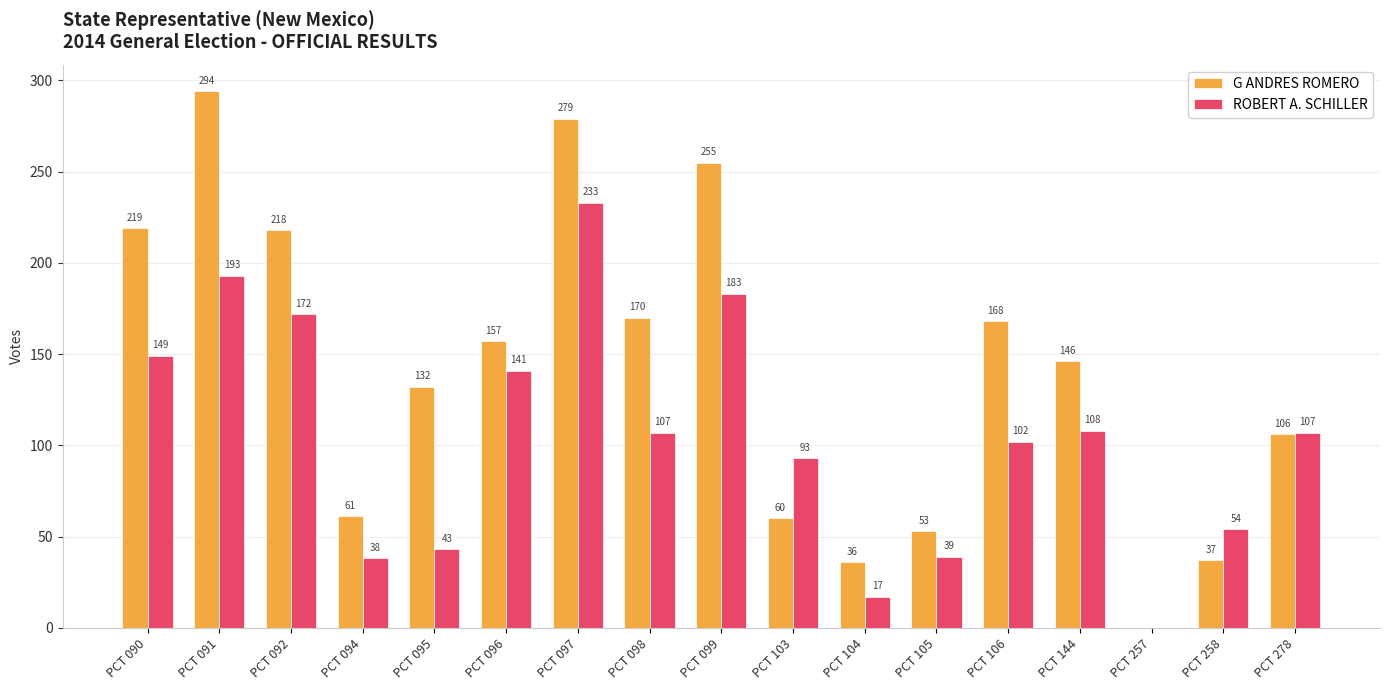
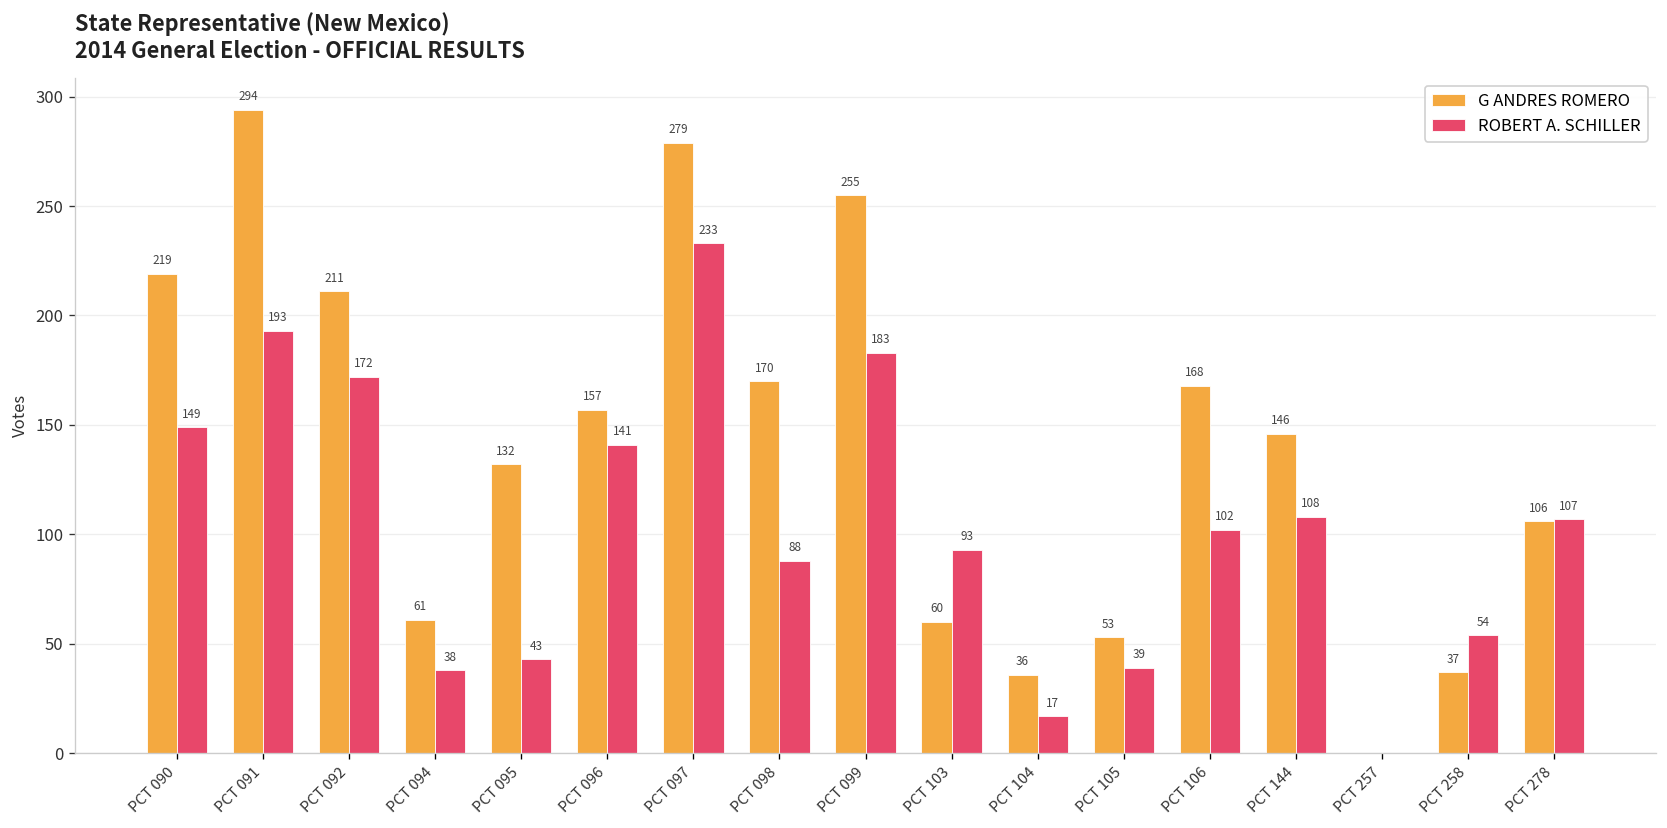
  {
    "G ANDRES ROMERO": {
      "PCT 090": 219,
      "PCT 091": 294,
-     "PCT 092": 218,
+     "PCT 092": 211,
      "PCT 094": 61,
      "PCT 095": 132,
      "PCT 096": 157,
      "PCT 097": 279,
      "PCT 098": 170,
      "PCT 099": 255,
      "PCT 103": 60,
      "PCT 104": 36,
      "PCT 105": 53,
      "PCT 106": 168,
      "PCT 144": 146,
      "PCT 258": 37,
      "PCT 278": 106
    },
    "ROBERT A. SCHILLER": {
      "PCT 090": 149,
      "PCT 091": 193,
      "PCT 092": 172,
      "PCT 094": 38,
      "PCT 095": 43,
      "PCT 096": 141,
      "PCT 097": 233,
-     "PCT 098": 107,
+     "PCT 098": 88,
      "PCT 099": 183,
      "PCT 103": 93,
      "PCT 104": 17,
      "PCT 105": 39,
      "PCT 106": 102,
      "PCT 144": 108,
      "PCT 258": 54,
      "PCT 278": 107
    }
  }
